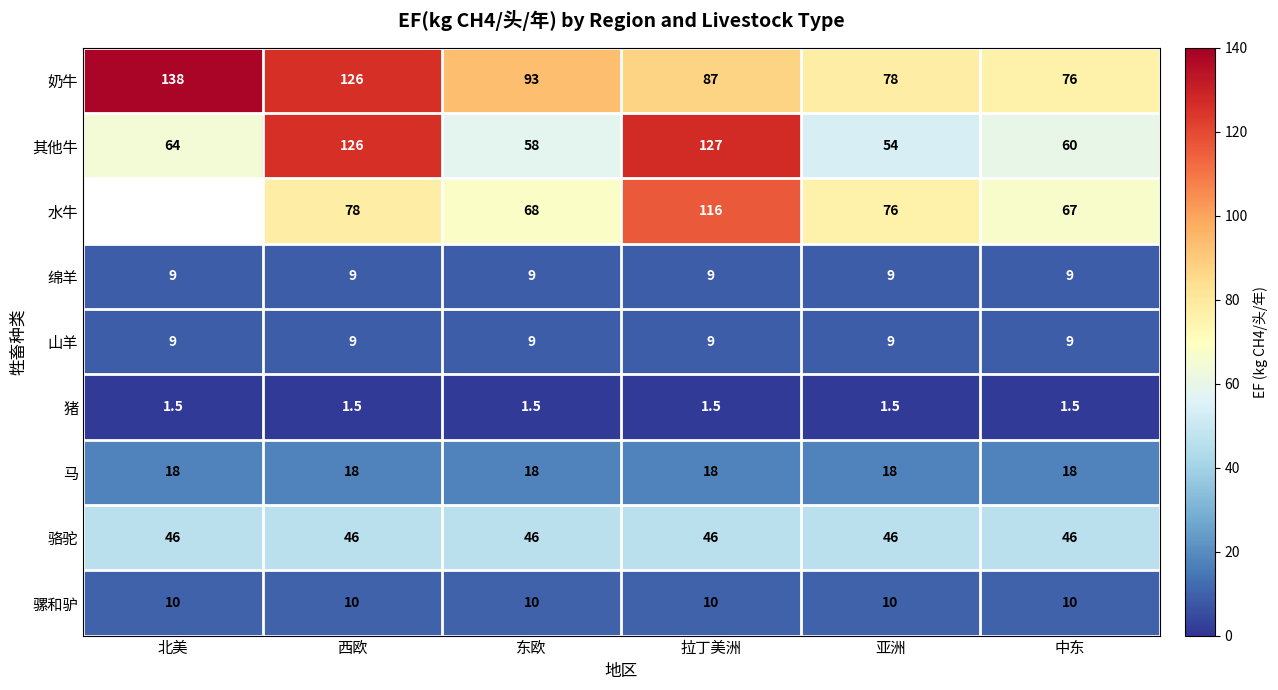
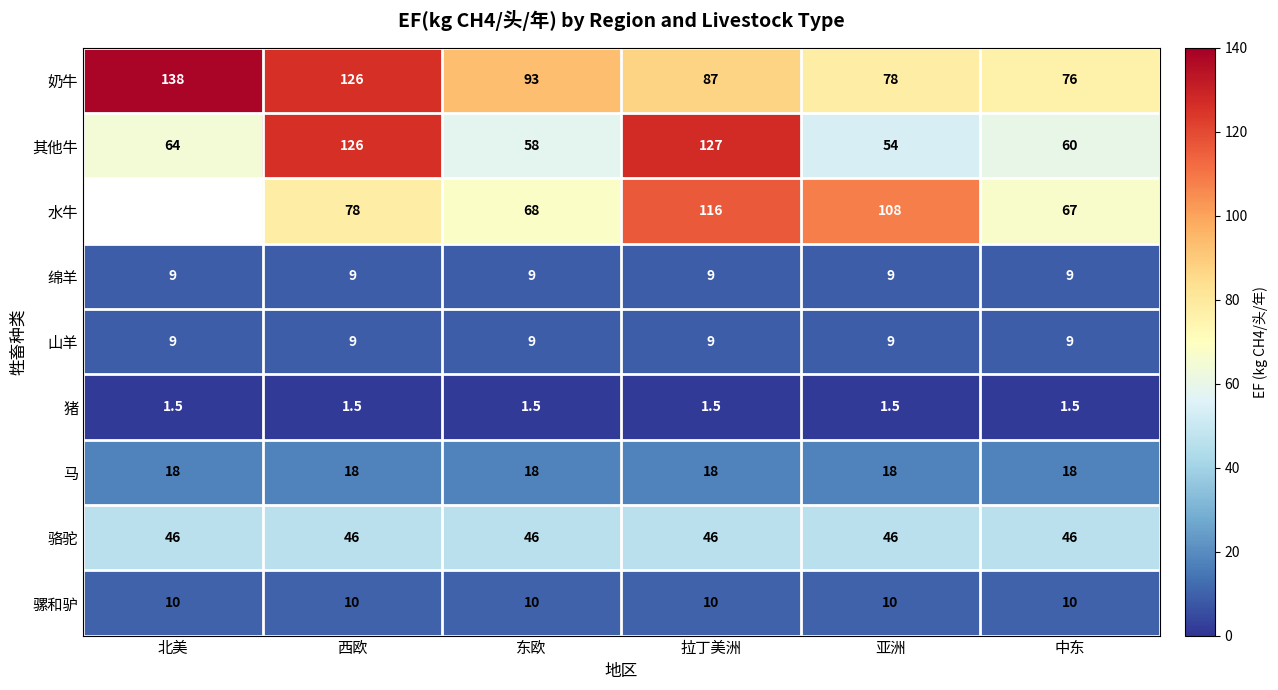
  {
    "奶牛": {
      "北美": 138,
      "西欧": 126,
      "东欧": 93,
      "拉丁美洲": 87,
      "亚洲": 78,
      "中东": 76
    },
    "其他牛": {
      "北美": 64,
      "西欧": 126,
      "东欧": 58,
      "拉丁美洲": 127,
      "亚洲": 54,
      "中东": 60
    },
    "水牛": {
      "西欧": 78,
      "东欧": 68,
      "拉丁美洲": 116,
-     "亚洲": 76,
+     "亚洲": 108,
      "中东": 67
    },
    "绵羊": {
      "北美": 9,
      "西欧": 9,
      "东欧": 9,
      "拉丁美洲": 9,
      "亚洲": 9,
      "中东": 9
    },
    "山羊": {
      "北美": 9,
      "西欧": 9,
      "东欧": 9,
      "拉丁美洲": 9,
      "亚洲": 9,
      "中东": 9
    },
    "猪": {
      "北美": 1.5,
      "西欧": 1.5,
      "东欧": 1.5,
      "拉丁美洲": 1.5,
      "亚洲": 1.5,
      "中东": 1.5
    },
    "马": {
      "北美": 18,
      "西欧": 18,
      "东欧": 18,
      "拉丁美洲": 18,
      "亚洲": 18,
      "中东": 18
    },
    "骆驼": {
      "北美": 46,
      "西欧": 46,
      "东欧": 46,
      "拉丁美洲": 46,
      "亚洲": 46,
      "中东": 46
    },
    "骡和驴": {
      "北美": 10,
      "西欧": 10,
      "东欧": 10,
      "拉丁美洲": 10,
      "亚洲": 10,
      "中东": 10
    }
  }
